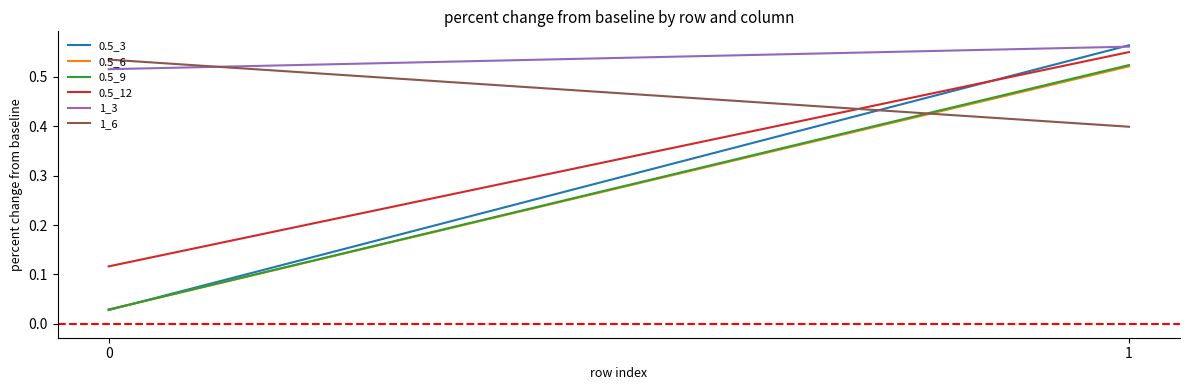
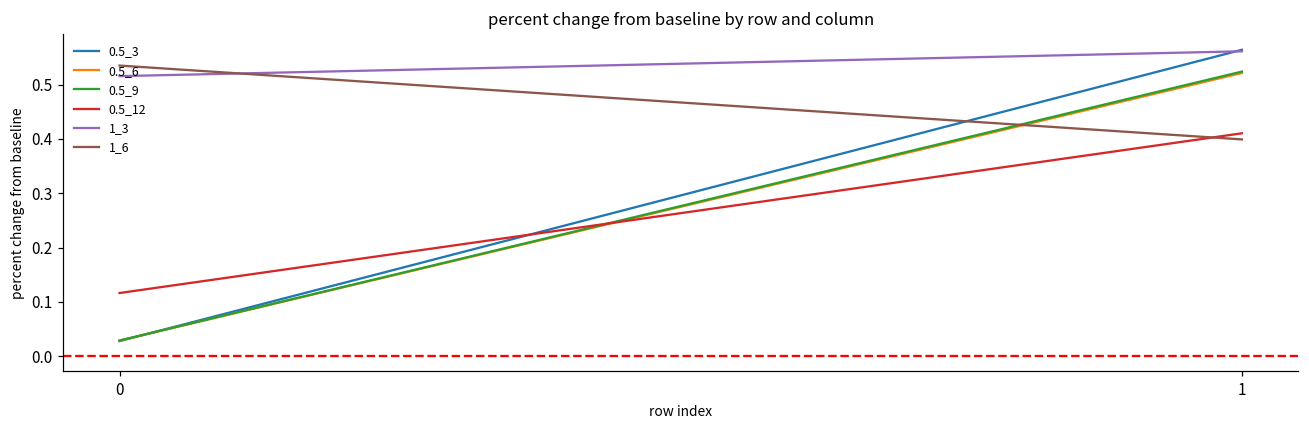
  {
    "0.5_12": {
      "0": 0.12,
-     "1": 0.55
+     "1": 0.41
    },
    "1_3": {
      "0": 0.52
    },
    "1_6": {
      "0": 0.54,
      "1": 0.40
    }
  }
